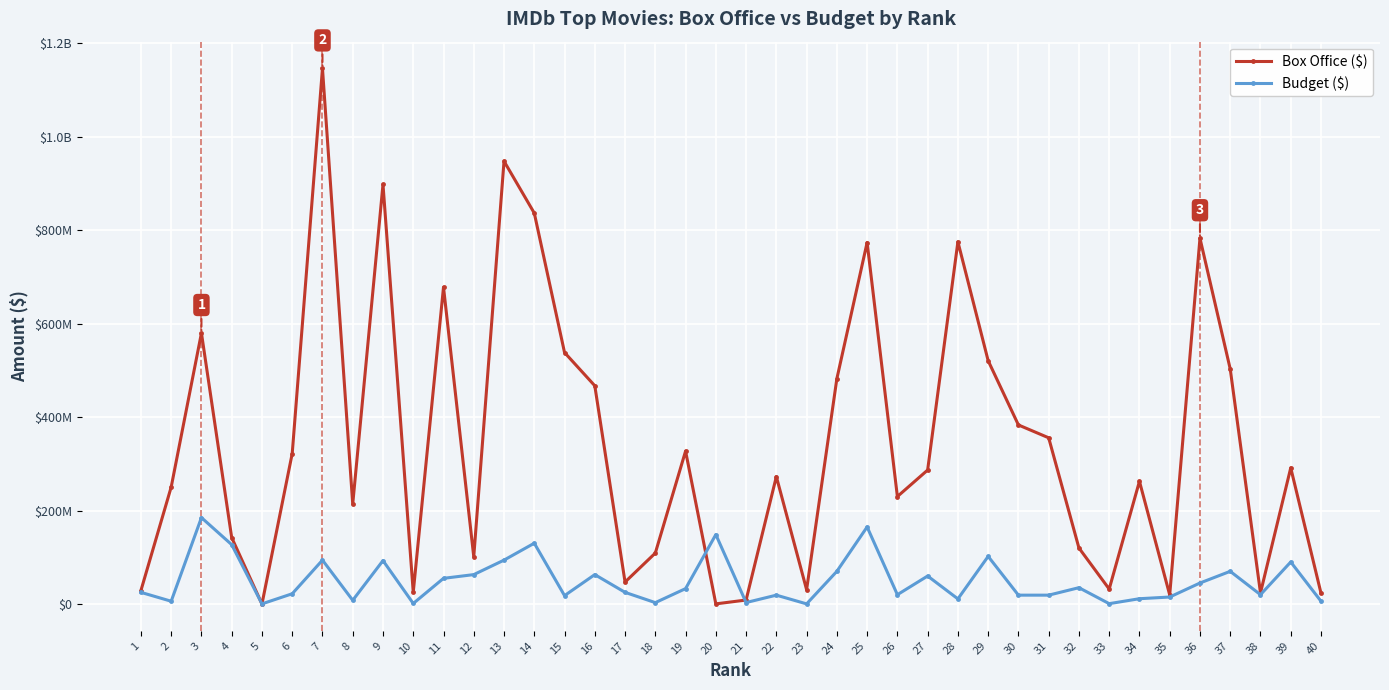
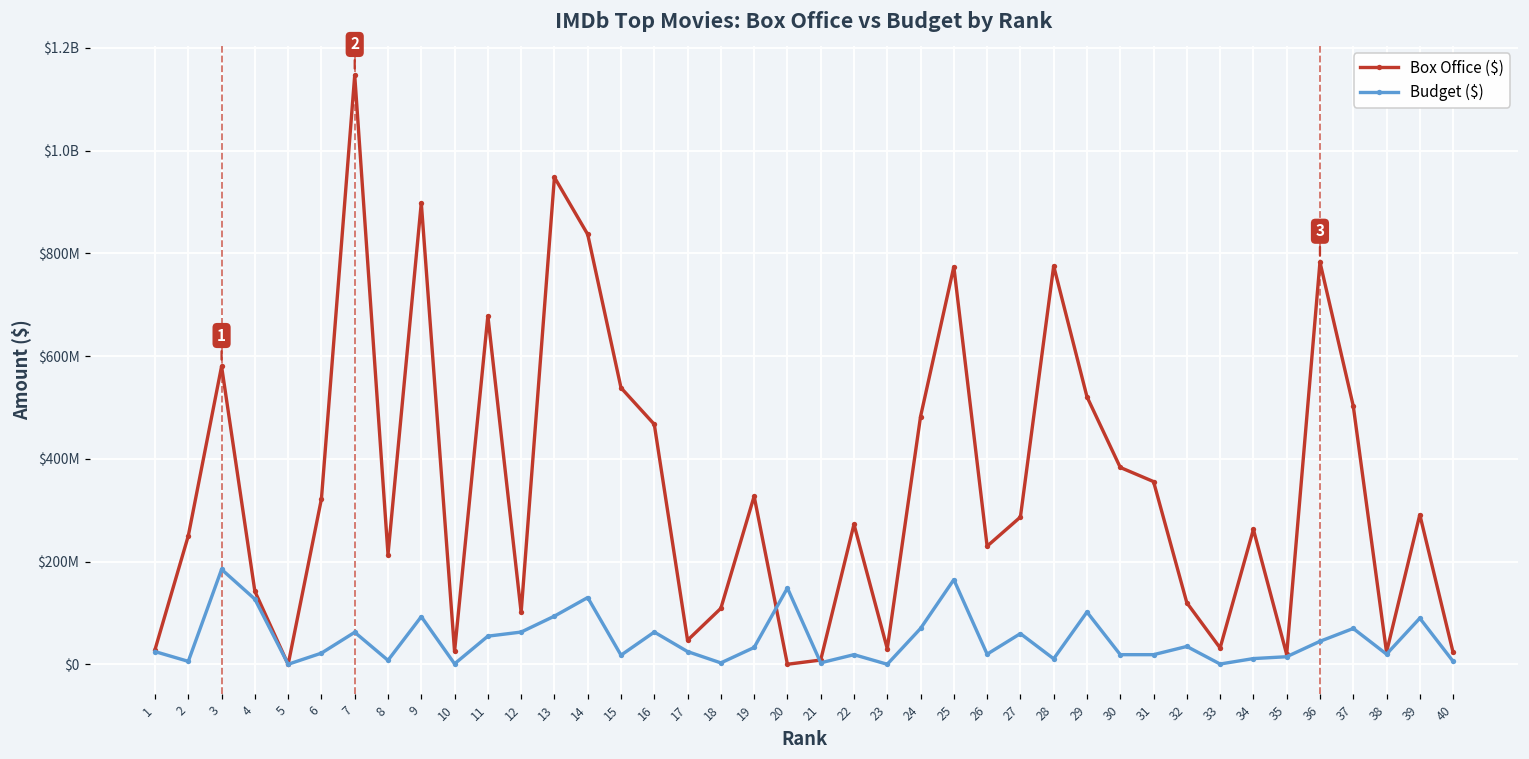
  {
    "Box Office ($)": {
      "2": "$250000000",
      "4": "$140000000",
      "6": "$320000000",
      "8": "$210000000",
      "9": "$900000000",
      "10": "$30000000",
      "11": "$680000000",
      "12": "$100000000",
      "13": "$950000000",
      "14": "$840000000",
      "15": "$540000000",
      "16": "$470000000",
      "17": "$50000000",
      "18": "$110000000",
      "19": "$330000000",
      "20": "$0",
      "22": "$270000000",
      "23": "$30000000",
      "24": "$480000000",
      "25": "$770000000",
      "26": "$230000000",
      "27": "$290000000",
      "28": "$780000000",
      "29": "$520000000",
      "30": "$380000000",
      "31": "$360000000",
      "32": "$120000000",
      "33": "$30000000",
      "34": "$260000000",
      "37": "$500000000",
      "39": "$290000000",
      "40": "$20000000"
    },
    "Budget ($)": {
      "2": "$10000000",
      "3": "$190000000",
      "4": "$130000000",
      "6": "$20000000",
-     "7": "$90000000",
+     "7": "$60000000",
      "8": "$10000000",
      "9": "$90000000",
      "10": "$0",
      "11": "$60000000",
      "12": "$60000000",
      "13": "$90000000",
      "14": "$130000000",
      "15": "$20000000",
      "16": "$60000000",
      "17": "$30000000",
      "18": "$0",
      "19": "$30000000",
      "20": "$150000000",
      "22": "$20000000",
      "23": "$0",
      "24": "$70000000",
      "25": "$170000000",
      "26": "$20000000",
      "27": "$60000000",
      "28": "$10000000",
      "29": "$100000000",
      "30": "$20000000",
      "31": "$20000000",
      "32": "$40000000",
      "33": "$0",
      "34": "$10000000",
      "36": "$50000000",
      "37": "$70000000",
      "39": "$90000000",
      "40": "$10000000"
    }
  }
